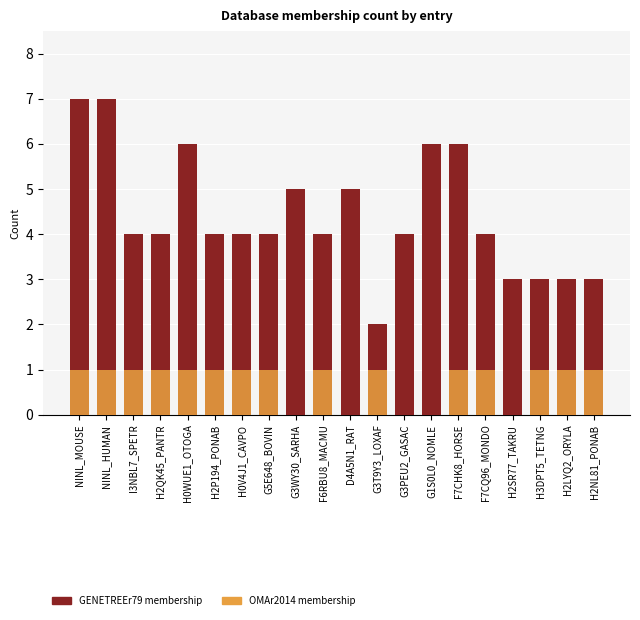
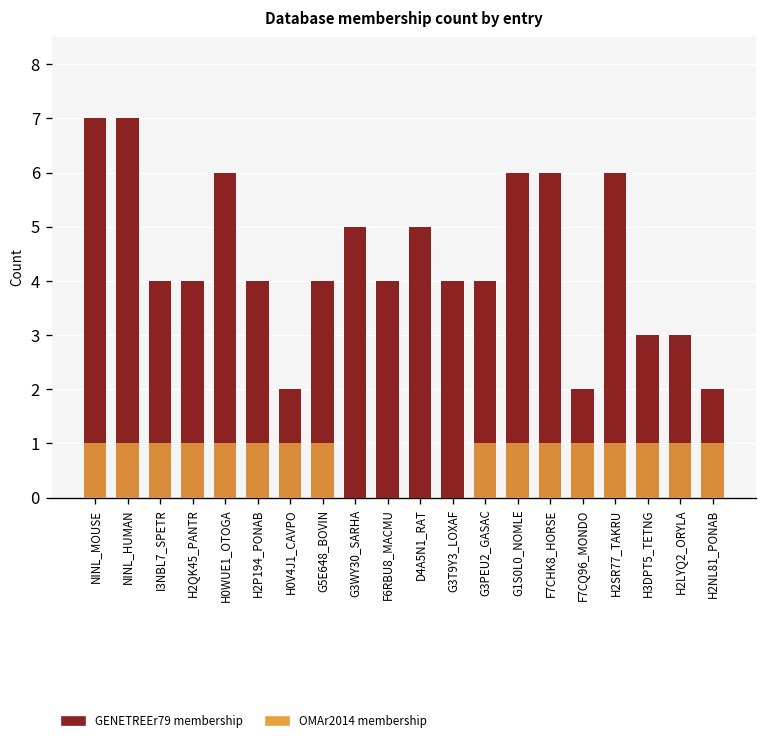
  {
    "GENETREEr79 membership": {
      "NINL_MOUSE": 7,
      "NINL_HUMAN": 7,
      "I3NBL7_SPETR": 4,
      "H2QK45_PANTR": 4,
      "H0WUE1_OTOGA": 6,
      "H2P194_PONAB": 4,
-     "H0V4J1_CAVPO": 4,
+     "H0V4J1_CAVPO": 2,
      "G5E648_BOVIN": 4,
      "G3WY30_SARHA": 5,
      "F6RBU8_MACMU": 4,
      "D4A5N1_RAT": 5,
-     "G3T9Y3_LOXAF": 2,
+     "G3T9Y3_LOXAF": 4,
      "G3PEU2_GASAC": 4,
      "G1S0L0_NOMLE": 6,
      "F7CHK8_HORSE": 6,
-     "F7CQ96_MONDO": 4,
-     "H2SR77_TAKRU": 3,
+     "F7CQ96_MONDO": 2,
+     "H2SR77_TAKRU": 6,
      "H3DPT5_TETNG": 3,
      "H2LYQ2_ORYLA": 3,
-     "H2NL81_PONAB": 3
+     "H2NL81_PONAB": 2
    },
    "OMAr2014 membership": {
      "G3WY30_SARHA": 0,
-     "F6RBU8_MACMU": 1,
+     "F6RBU8_MACMU": 0,
      "D4A5N1_RAT": 0,
-     "G3T9Y3_LOXAF": 1,
-     "G3PEU2_GASAC": 0,
-     "G1S0L0_NOMLE": 0,
-     "H2SR77_TAKRU": 0
+     "G3T9Y3_LOXAF": 0,
+     "G3PEU2_GASAC": 1,
+     "G1S0L0_NOMLE": 1,
+     "H2SR77_TAKRU": 1
    }
  }
